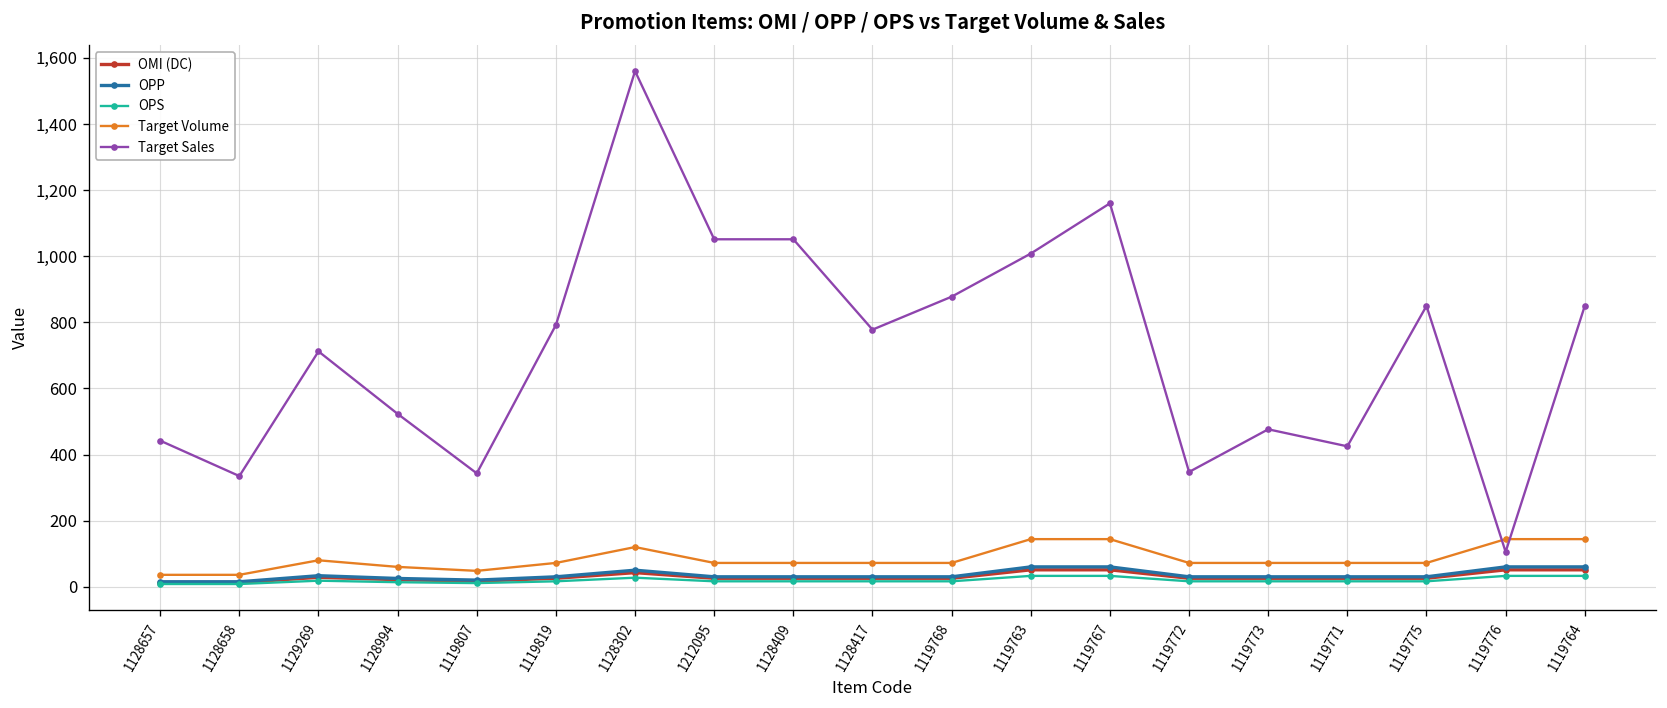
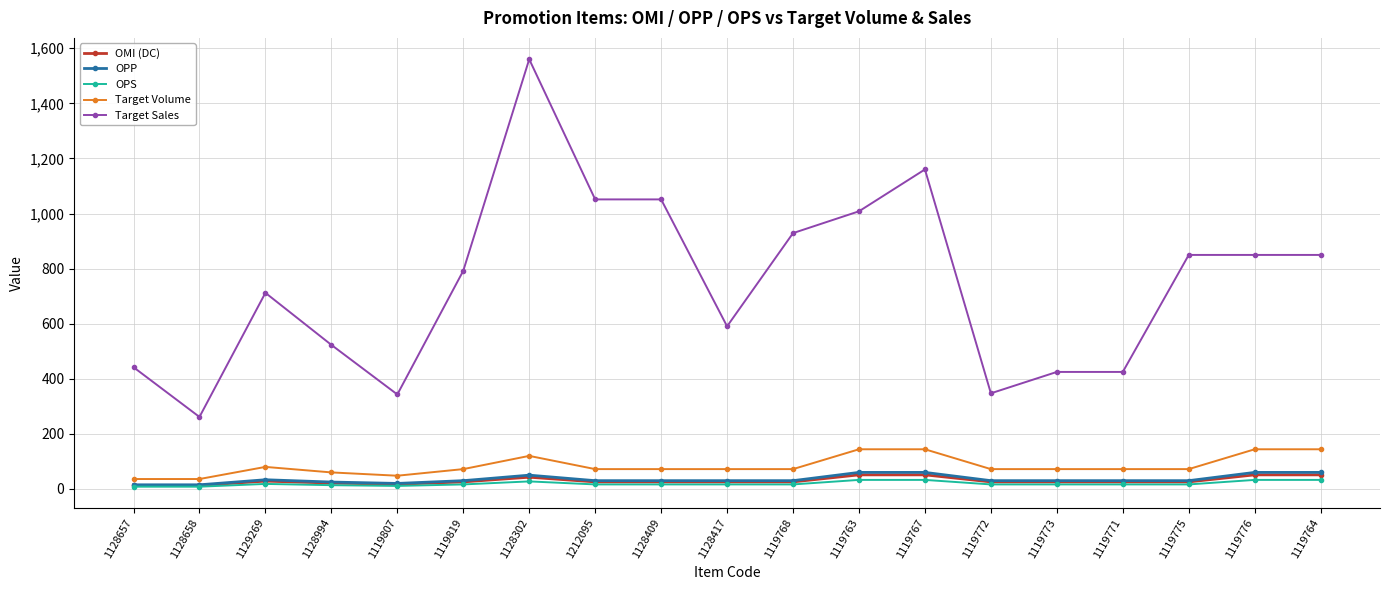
  {
    "OPS": {
      "1129269": "20",
      "1128302": "30",
      "1119763": "30",
      "1119767": "30",
      "1119776": "30",
      "1119764": "30"
    },
    "Target Volume": {
      "1128657": "40",
      "1128658": "40",
      "1129269": "80",
      "1128994": "60",
      "1119807": "50",
      "1119819": "70",
      "1128302": "120",
      "1212095": "70",
      "1128409": "70",
      "1128417": "70",
      "1119768": "70",
      "1119763": "140",
      "1119767": "140",
      "1119772": "70",
      "1119773": "70",
      "1119771": "70",
      "1119775": "70",
      "1119776": "140",
      "1119764": "140"
    },
    "Target Sales": {
      "1128657": "440",
-     "1128658": "330",
+     "1128658": "260",
      "1129269": "710",
      "1128994": "520",
      "1119807": "340",
      "1119819": "790",
      "1128302": "1,560",
      "1212095": "1,050",
      "1128409": "1,050",
-     "1128417": "780",
-     "1119768": "880",
+     "1128417": "590",
+     "1119768": "930",
      "1119763": "1,010",
      "1119767": "1,160",
      "1119772": "350",
-     "1119773": "480",
+     "1119773": "420",
      "1119771": "420",
      "1119775": "850",
-     "1119776": "110",
+     "1119776": "850",
      "1119764": "850"
    }
  }
